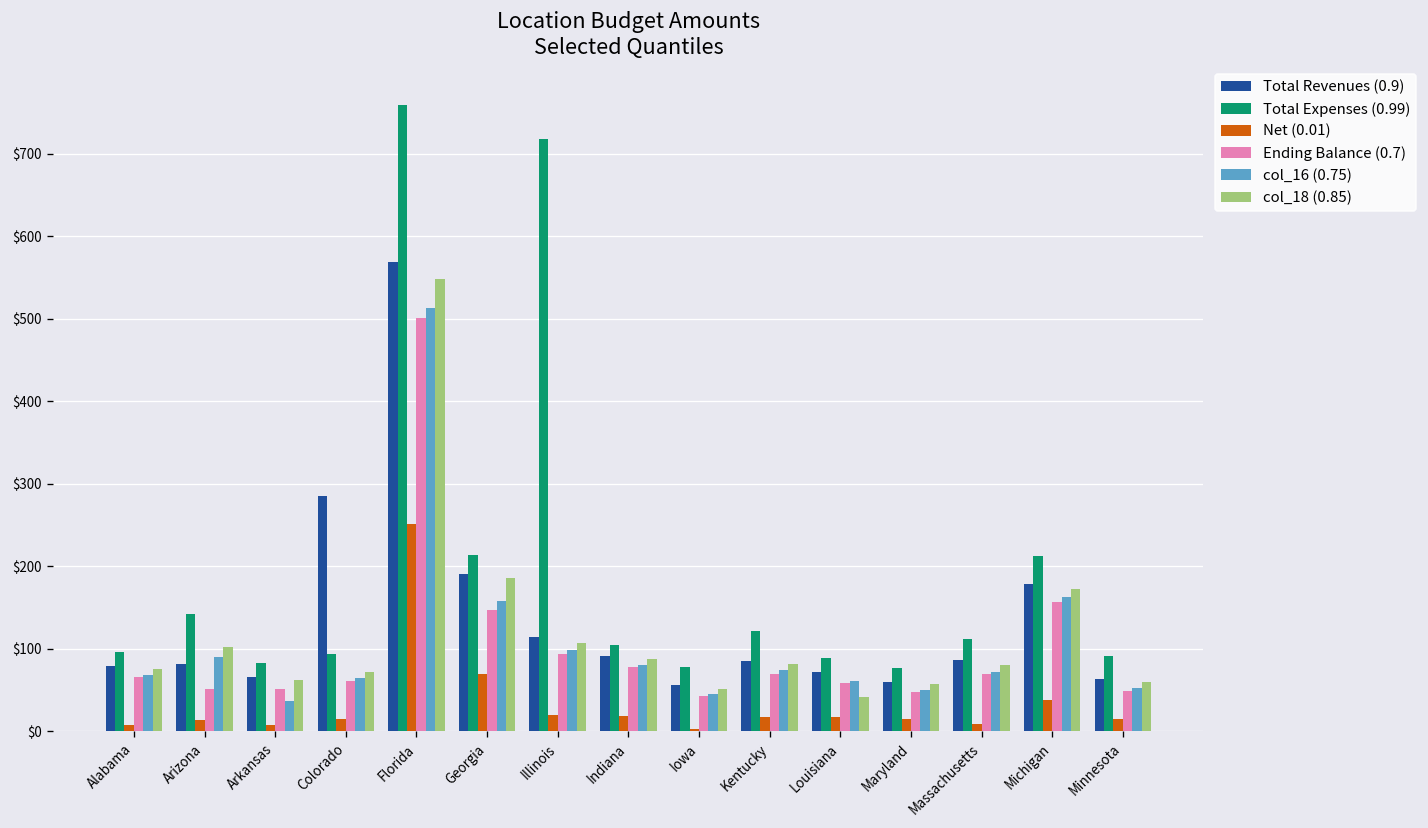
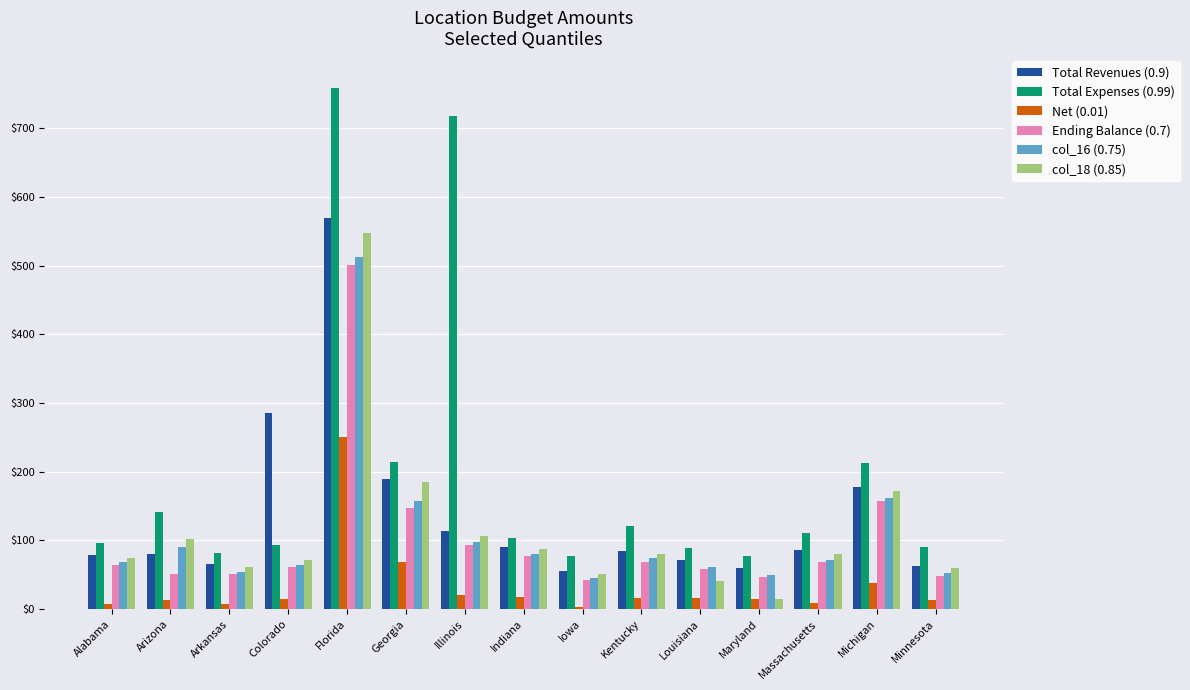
  {
    "Total Revenues (0.9)": {
      "Alabama": "$80",
      "Arizona": "$80",
      "Arkansas": "$70",
      "Colorado": "$290",
      "Florida": "$570",
      "Georgia": "$190",
      "Illinois": "$110",
      "Indiana": "$90",
      "Iowa": "$60",
      "Kentucky": "$90",
      "Louisiana": "$70",
      "Maryland": "$60",
      "Massachusetts": "$90",
      "Michigan": "$180",
      "Minnesota": "$60"
    },
    "Total Expenses (0.99)": {
      "Alabama": "$100",
      "Arizona": "$140",
      "Arkansas": "$80",
      "Colorado": "$90",
      "Florida": "$760",
      "Georgia": "$210",
      "Illinois": "$720",
      "Indiana": "$100",
      "Iowa": "$80",
      "Kentucky": "$120",
      "Louisiana": "$90",
      "Maryland": "$80",
      "Massachusetts": "$110",
      "Michigan": "$210",
      "Minnesota": "$90"
    },
    "Net (0.01)": {
      "Alabama": "$10",
      "Arizona": "$10",
      "Arkansas": "$10",
      "Colorado": "$20",
      "Florida": "$250",
      "Georgia": "$70",
      "Illinois": "$20",
      "Indiana": "$20",
      "Kentucky": "$20",
      "Louisiana": "$20",
      "Maryland": "$20",
      "Massachusetts": "$10",
      "Michigan": "$40",
      "Minnesota": "$10"
    },
    "Ending Balance (0.7)": {
      "Alabama": "$70",
      "Arizona": "$50",
      "Arkansas": "$50",
      "Colorado": "$60",
      "Florida": "$500",
      "Georgia": "$150",
      "Illinois": "$90",
      "Indiana": "$80",
      "Iowa": "$40",
      "Kentucky": "$70",
      "Louisiana": "$60",
      "Maryland": "$50",
      "Massachusetts": "$70",
      "Michigan": "$160",
      "Minnesota": "$50"
    },
    "col_16 (0.75)": {
      "Alabama": "$70",
      "Arizona": "$90",
-     "Arkansas": "$40",
+     "Arkansas": "$50",
      "Colorado": "$60",
      "Florida": "$510",
      "Georgia": "$160",
      "Illinois": "$100",
      "Indiana": "$80",
      "Iowa": "$50",
      "Kentucky": "$70",
      "Louisiana": "$60",
      "Maryland": "$50",
      "Massachusetts": "$70",
      "Michigan": "$160",
      "Minnesota": "$50"
    },
    "col_18 (0.85)": {
      "Alabama": "$80",
      "Arizona": "$100",
      "Arkansas": "$60",
      "Colorado": "$70",
      "Florida": "$550",
      "Georgia": "$190",
      "Illinois": "$110",
      "Indiana": "$90",
      "Iowa": "$50",
      "Kentucky": "$80",
      "Louisiana": "$40",
-     "Maryland": "$60",
+     "Maryland": "$20",
      "Massachusetts": "$80",
      "Michigan": "$170",
      "Minnesota": "$60"
    }
  }
